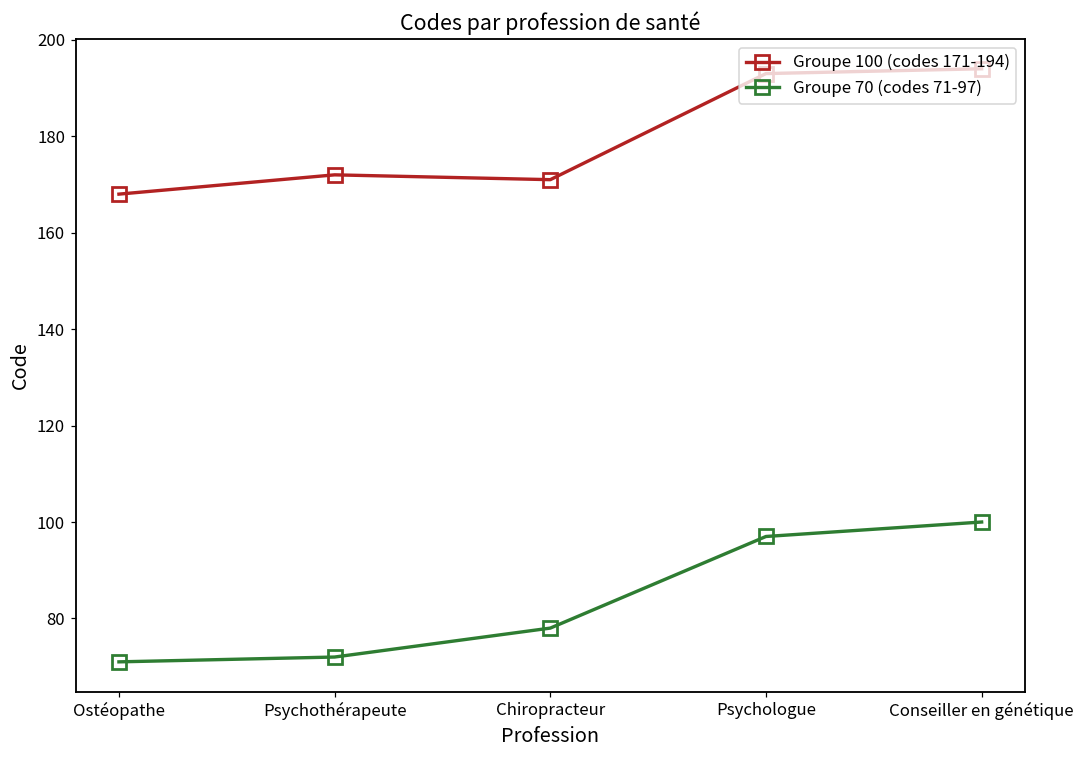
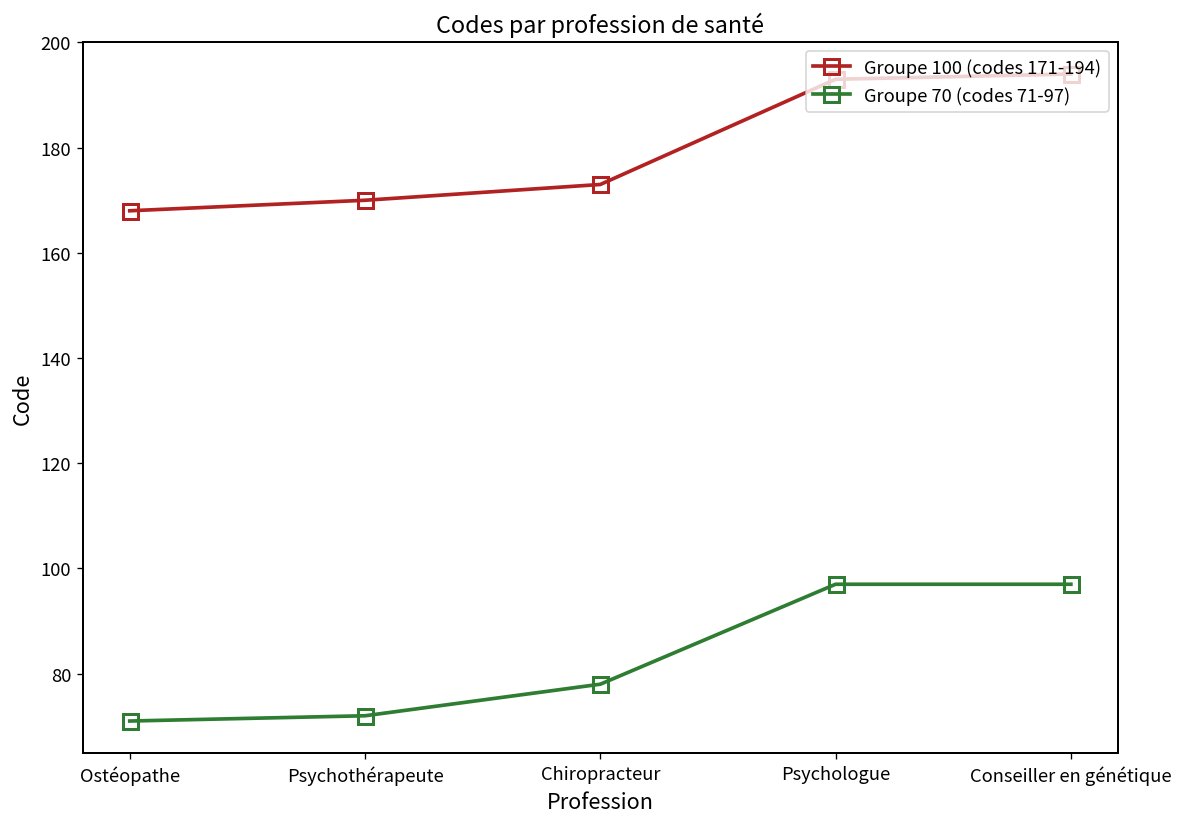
  {
    "Groupe 100 (codes 171-194)": {
      "Ostéopathe": 168,
-     "Psychothérapeute": 172,
-     "Chiropracteur": 171
+     "Psychothérapeute": 170,
+     "Chiropracteur": 173
    },
    "Groupe 70 (codes 71-97)": {
      "Ostéopathe": 71,
      "Psychothérapeute": 72,
      "Chiropracteur": 78,
      "Psychologue": 97,
-     "Conseiller en génétique": 100
+     "Conseiller en génétique": 97
    }
  }
